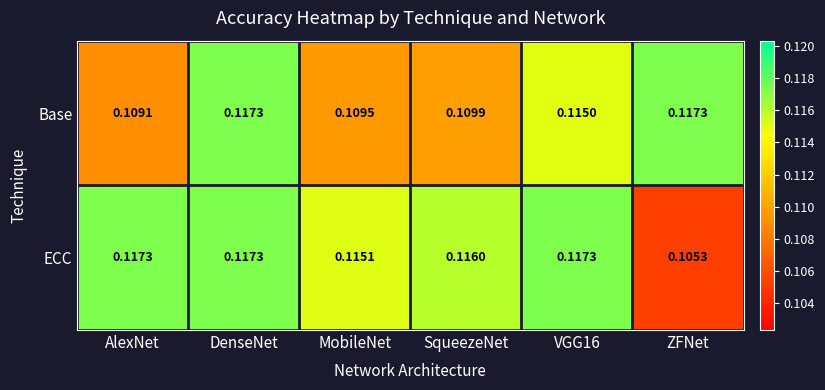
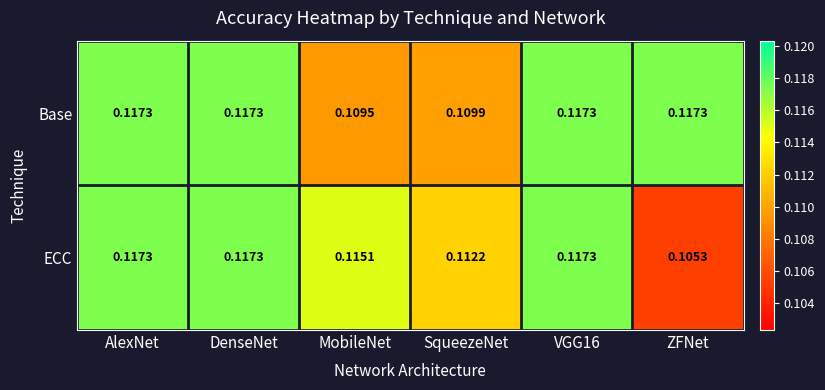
  {
    "Base": {
-     "AlexNet": 0.1091,
+     "AlexNet": 0.1173,
      "DenseNet": 0.1173,
      "MobileNet": 0.1095,
      "SqueezeNet": 0.1099,
-     "VGG16": 0.1150,
+     "VGG16": 0.1173,
      "ZFNet": 0.1173
    },
    "ECC": {
      "AlexNet": 0.1173,
      "DenseNet": 0.1173,
      "MobileNet": 0.1151,
-     "SqueezeNet": 0.1160,
+     "SqueezeNet": 0.1122,
      "VGG16": 0.1173,
      "ZFNet": 0.1053
    }
  }
